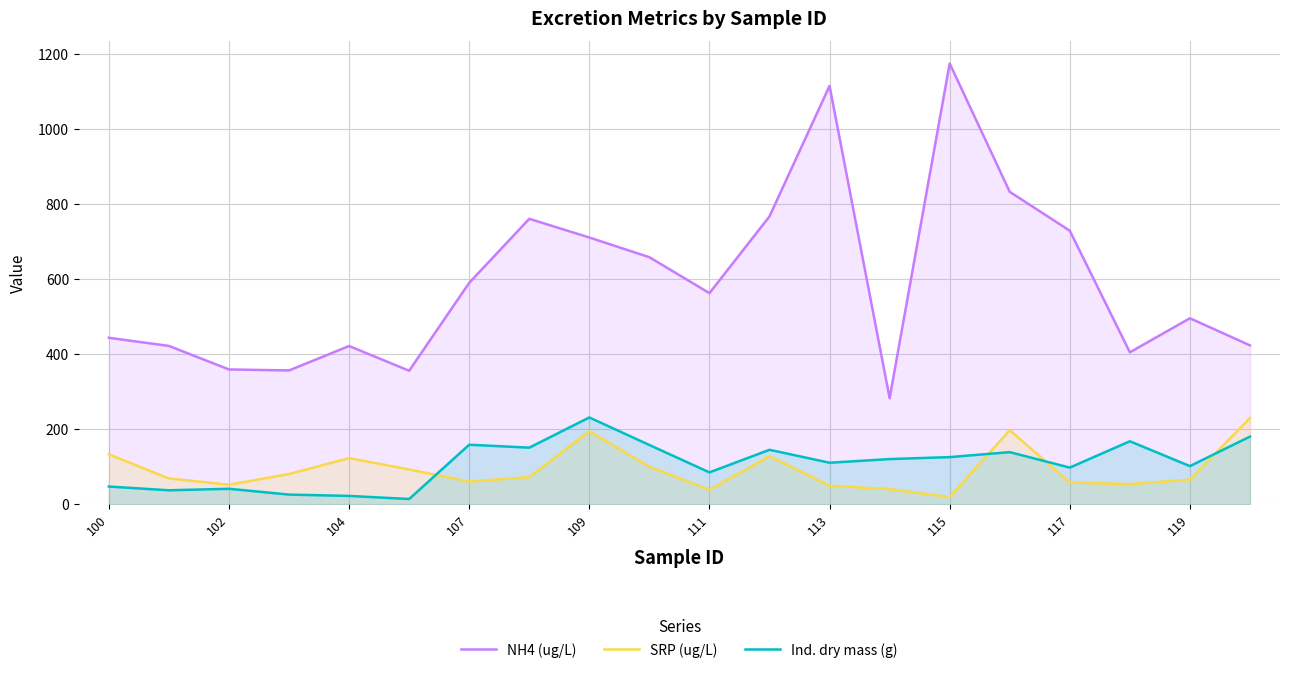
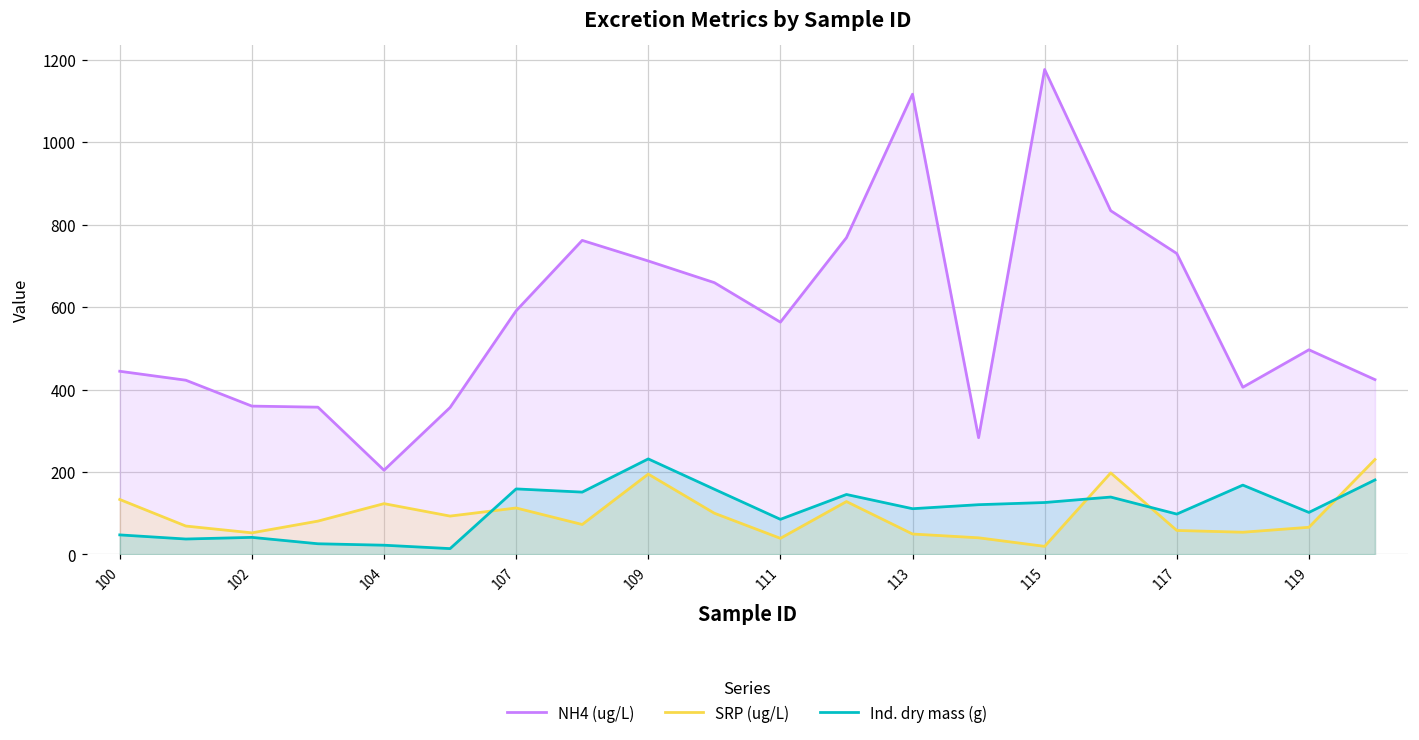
  {
    "NH4 (ug/L)": {
      "100": 440,
      "102": 360,
-     "104": 420,
+     "104": 200,
      "107": 590,
      "109": 710,
      "111": 560,
      "113": 1120,
      "115": 1180,
      "117": 730,
      "119": 500
    },
    "SRP (ug/L)": {
      "100": 130,
      "102": 50,
      "104": 120,
-     "107": 60,
+     "107": 110,
      "109": 190,
      "111": 40,
      "113": 50,
      "115": 20,
      "117": 60,
      "119": 70
    },
    "Ind. dry mass (g)": {
      "100": 50,
      "102": 40,
      "104": 20,
      "107": 160,
      "109": 230,
      "111": 90,
      "113": 110,
      "115": 130,
      "117": 100,
      "119": 100
    }
  }
